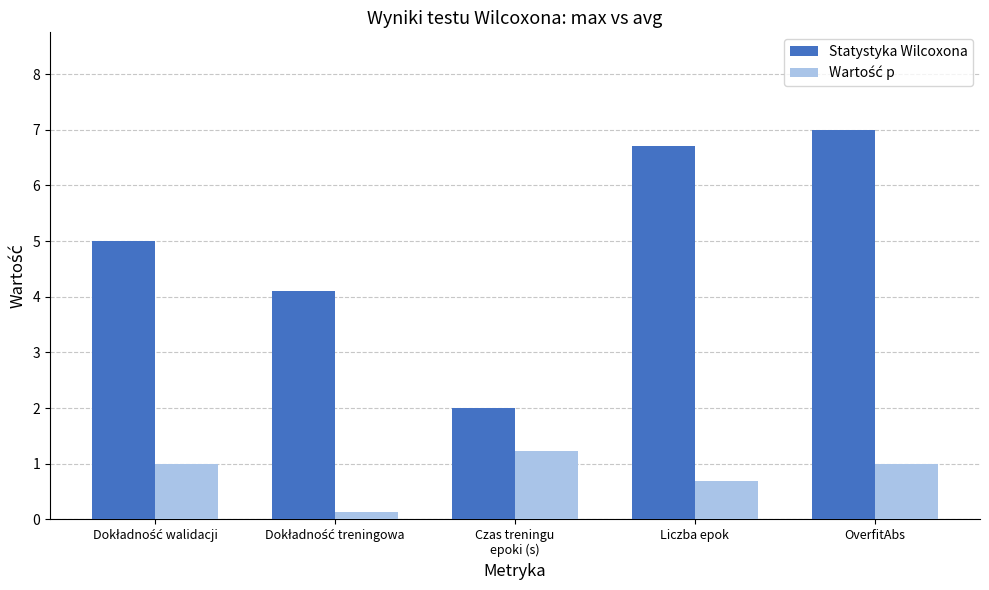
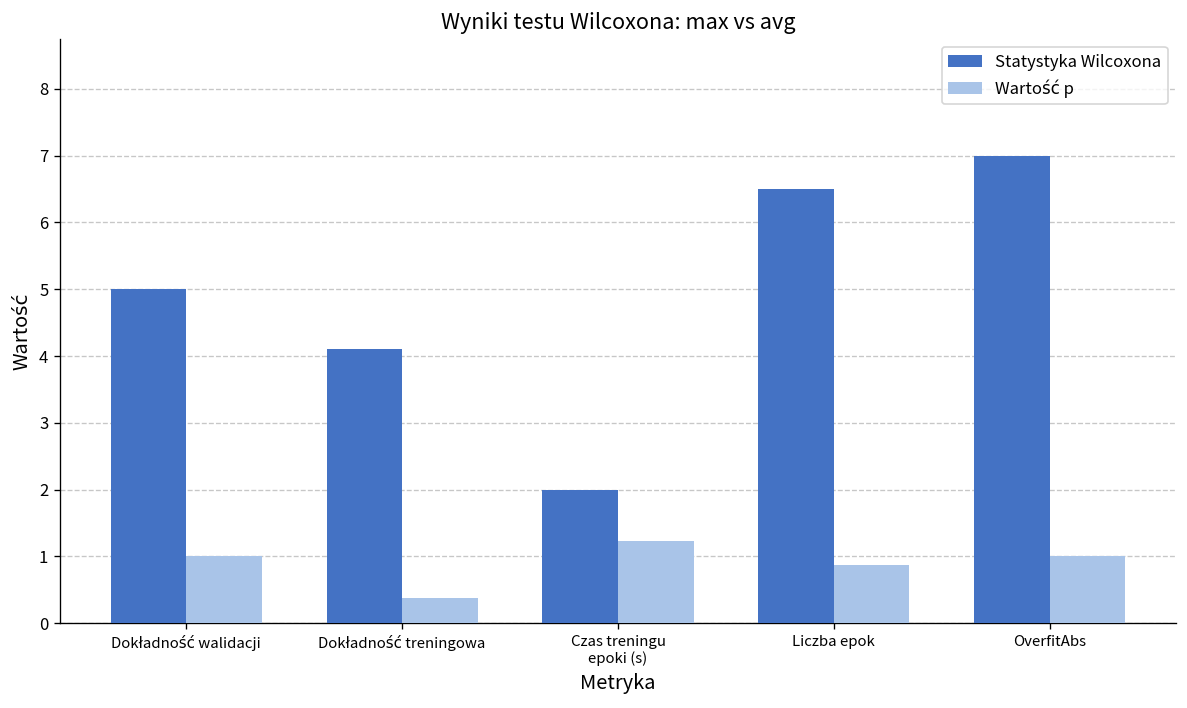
  {
    "Statystyka Wilcoxona": {
      "Dokładność walidacji": 5.0,
      "Dokładność treningowa": 4.1,
      "Czas treningu epoki (s)": 2.0,
-     "Liczba epok": 6.7,
+     "Liczba epok": 6.5,
      "OverfitAbs": 7.0
    },
    "Wartość p": {
      "Dokładność walidacji": 1.0,
-     "Dokładność treningowa": 0.1,
+     "Dokładność treningowa": 0.4,
      "Czas treningu epoki (s)": 1.2,
-     "Liczba epok": 0.7,
+     "Liczba epok": 0.9,
      "OverfitAbs": 1.0
    }
  }
